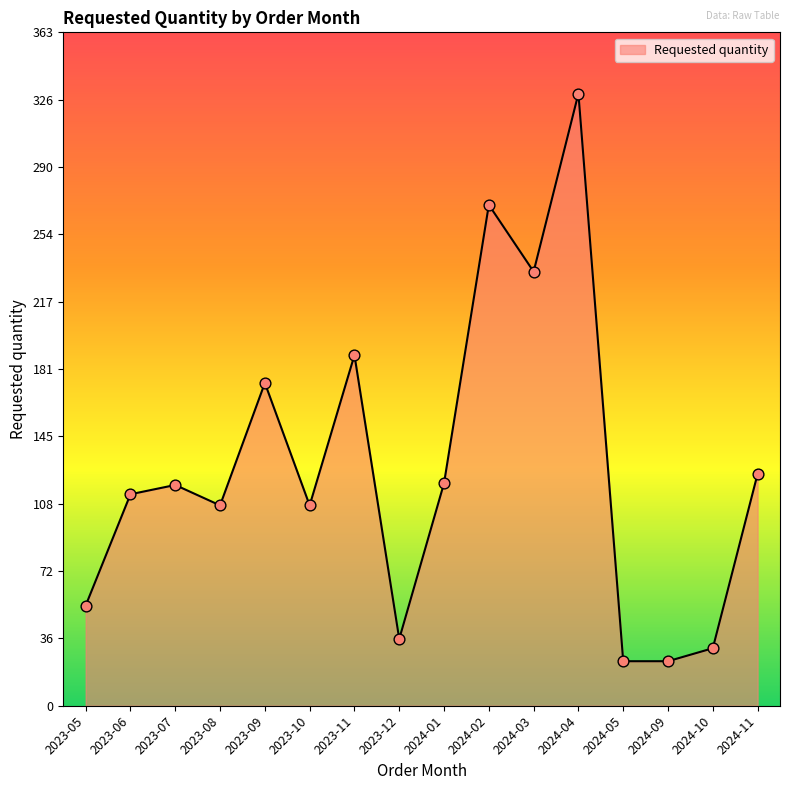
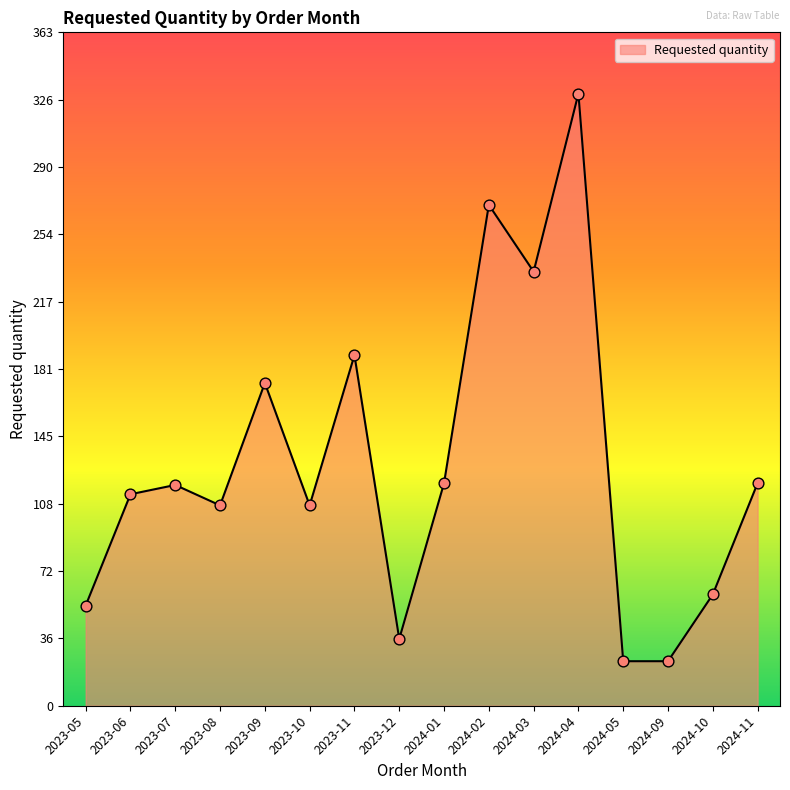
  {
    "2023-05": 54,
    "2023-06": 114,
    "2023-07": 119,
    "2023-08": 108,
    "2023-09": 174,
    "2023-10": 108,
    "2023-11": 189,
    "2023-12": 36,
    "2024-01": 120,
    "2024-02": 270,
    "2024-03": 234,
    "2024-04": 330,
    "2024-05": 24,
    "2024-09": 24,
-   "2024-10": 31,
-   "2024-11": 125
+   "2024-10": 60,
+   "2024-11": 120
  }
